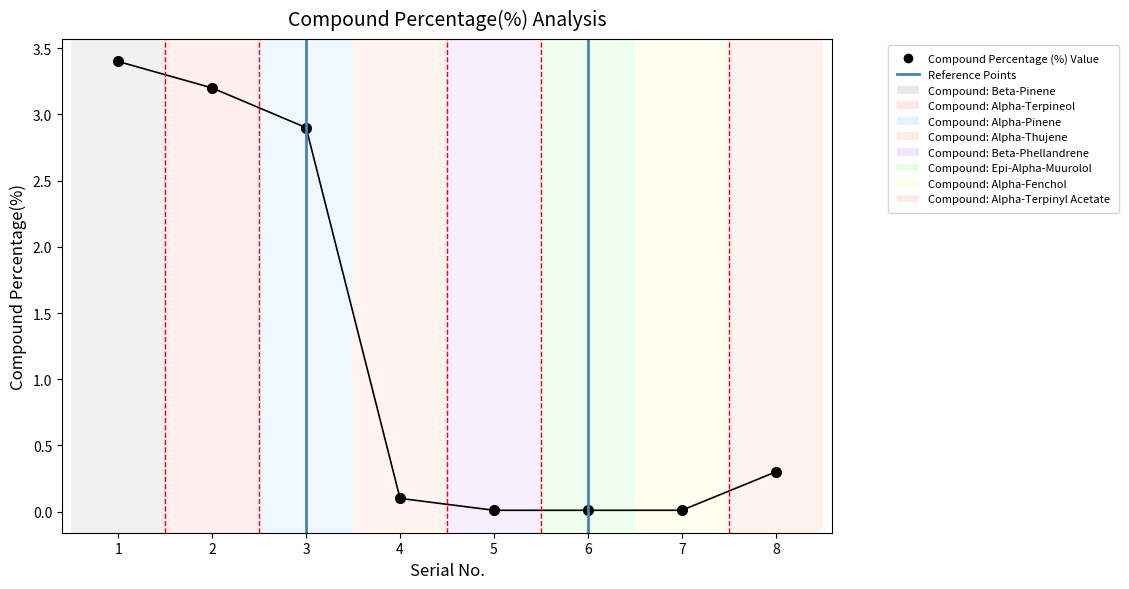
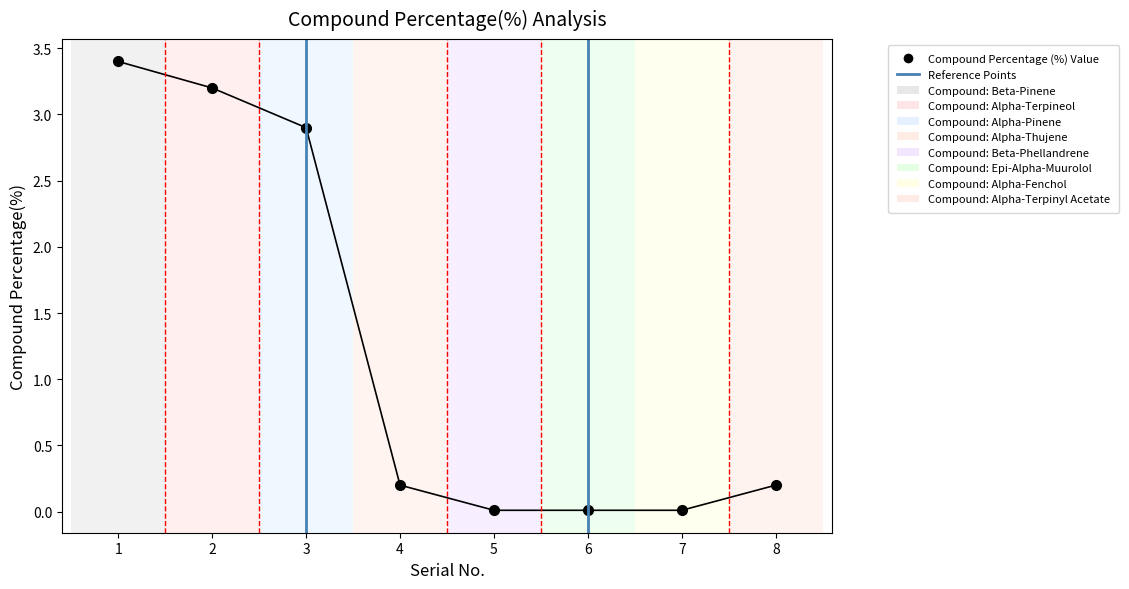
  {
    "1": 3.4,
    "2": 3.2,
    "3": 2.9,
-   "4": 0.1,
+   "4": 0.2,
    "5": 0.0,
    "6": 0.0,
    "7": 0.0,
-   "8": 0.3
+   "8": 0.2
  }
